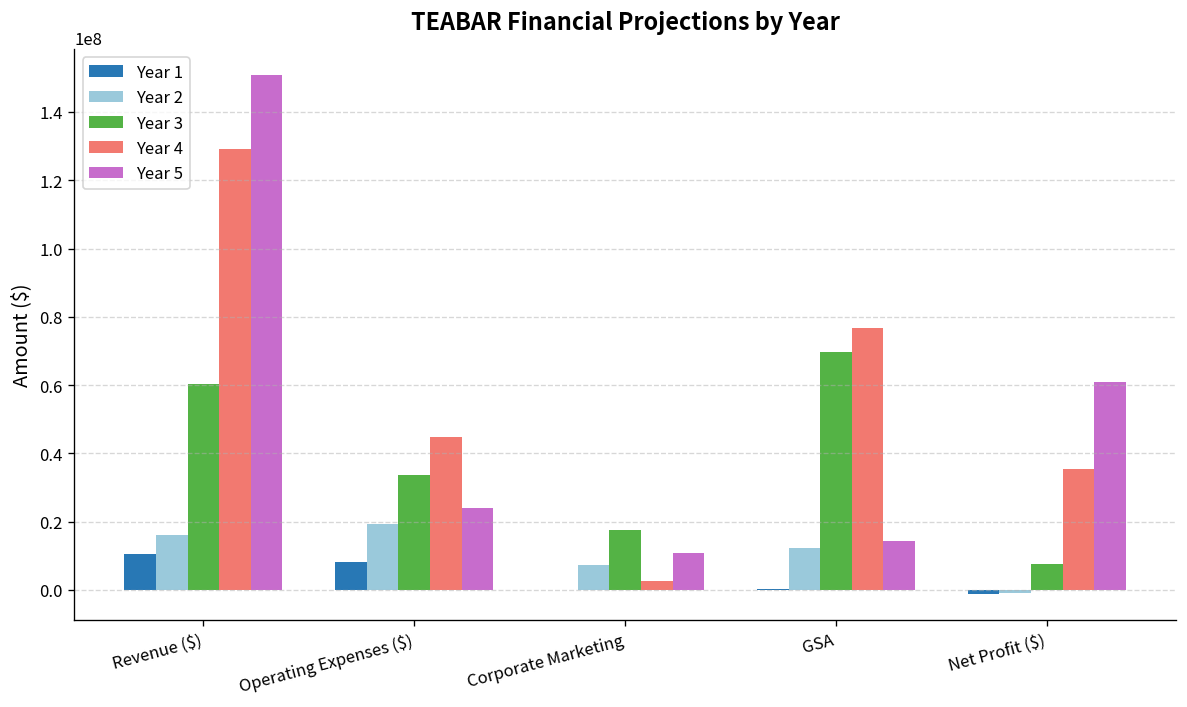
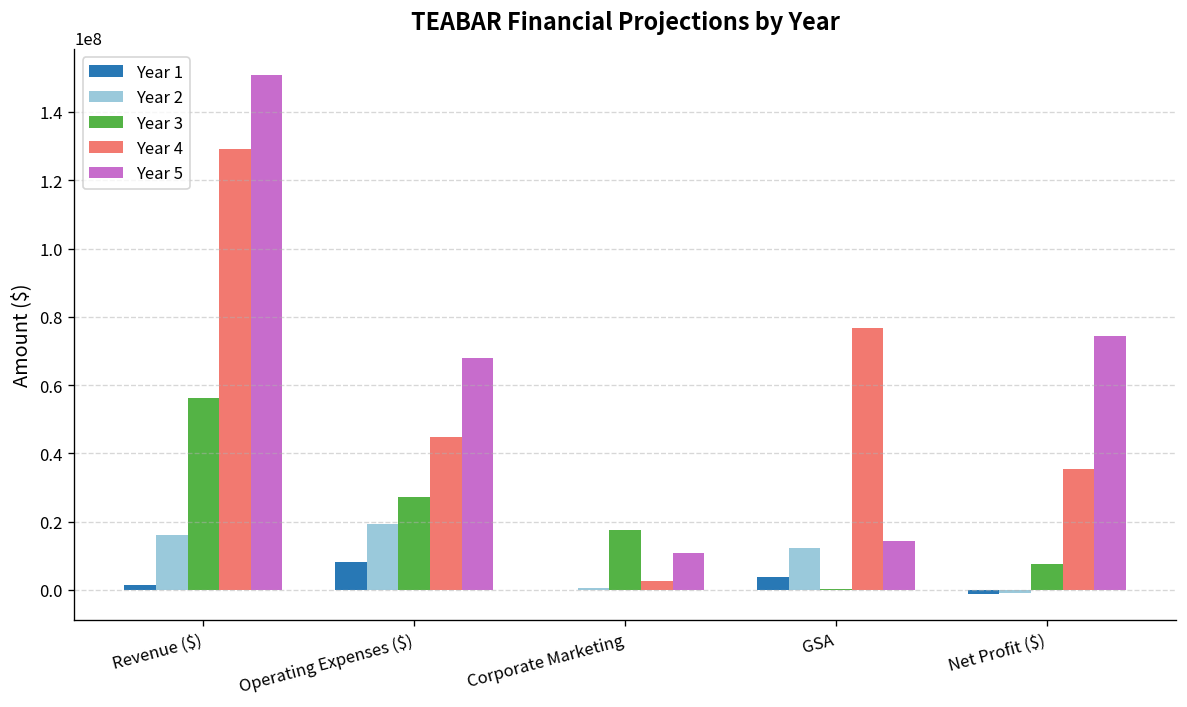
  {
    "Year 1": {
-     "Revenue ($)": 10000000,
+     "Revenue ($)": 1000000,
      "Operating Expenses ($)": 8000000,
-     "GSA": 0,
+     "GSA": 4000000,
      "Net Profit ($)": -1000000
    },
    "Year 2": {
      "Revenue ($)": 16000000,
      "Operating Expenses ($)": 19000000,
-     "Corporate Marketing": 7000000,
+     "Corporate Marketing": 1000000,
      "GSA": 12000000,
      "Net Profit ($)": -1000000
    },
    "Year 3": {
-     "Revenue ($)": 60000000,
-     "Operating Expenses ($)": 34000000,
+     "Revenue ($)": 56000000,
+     "Operating Expenses ($)": 27000000,
      "Corporate Marketing": 18000000,
-     "GSA": 70000000,
+     "GSA": 0,
      "Net Profit ($)": 8000000
    },
    "Year 4": {
      "Revenue ($)": 129000000,
      "Operating Expenses ($)": 45000000,
      "Corporate Marketing": 3000000,
      "GSA": 77000000,
      "Net Profit ($)": 35000000
    },
    "Year 5": {
      "Revenue ($)": 151000000,
-     "Operating Expenses ($)": 24000000,
+     "Operating Expenses ($)": 68000000,
      "Corporate Marketing": 11000000,
      "GSA": 14000000,
-     "Net Profit ($)": 61000000
+     "Net Profit ($)": 74000000
    }
  }
